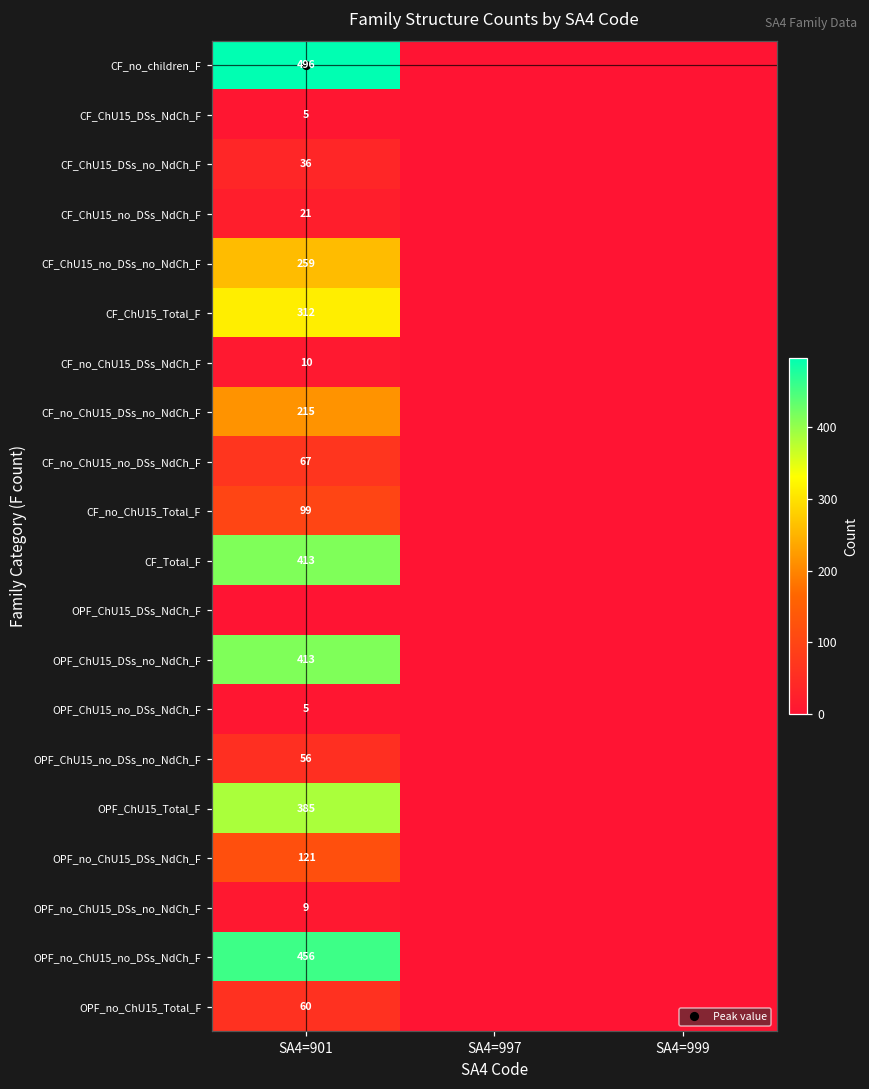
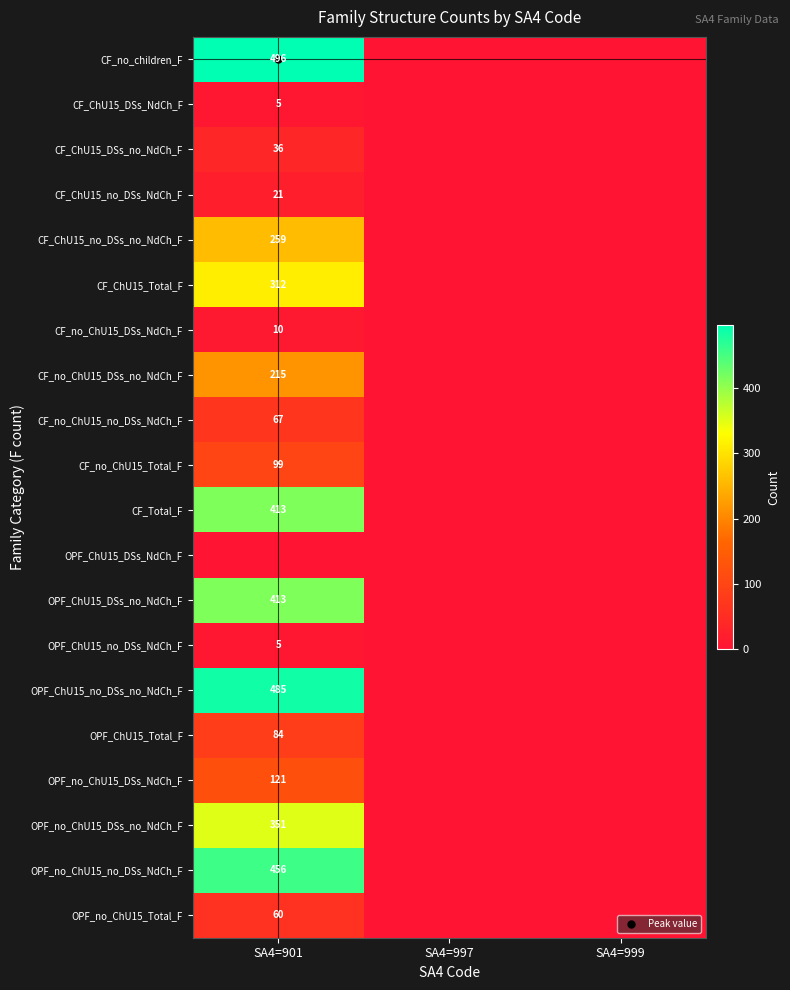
  {
    "CF_ChU15_DSs_NdCh_F": {
      "SA4=901": 5
    },
    "CF_ChU15_DSs_no_NdCh_F": {
      "SA4=901": 36
    },
    "CF_ChU15_no_DSs_NdCh_F": {
      "SA4=901": 21
    },
    "CF_ChU15_no_DSs_no_NdCh_F": {
      "SA4=901": 259
    },
    "CF_ChU15_Total_F": {
      "SA4=901": 312
    },
    "CF_no_ChU15_DSs_NdCh_F": {
      "SA4=901": 10
    },
    "CF_no_ChU15_DSs_no_NdCh_F": {
      "SA4=901": 215
    },
    "CF_no_ChU15_no_DSs_NdCh_F": {
      "SA4=901": 67
    },
    "CF_no_ChU15_Total_F": {
      "SA4=901": 99
    },
    "CF_Total_F": {
      "SA4=901": 413
    },
    "OPF_ChU15_DSs_no_NdCh_F": {
      "SA4=901": 413
    },
    "OPF_ChU15_no_DSs_NdCh_F": {
      "SA4=901": 5
    },
    "OPF_ChU15_no_DSs_no_NdCh_F": {
-     "SA4=901": 56
+     "SA4=901": 485
    },
    "OPF_ChU15_Total_F": {
-     "SA4=901": 385
+     "SA4=901": 84
    },
    "OPF_no_ChU15_DSs_NdCh_F": {
      "SA4=901": 121
    },
    "OPF_no_ChU15_DSs_no_NdCh_F": {
-     "SA4=901": 9
+     "SA4=901": 351
    },
    "OPF_no_ChU15_no_DSs_NdCh_F": {
      "SA4=901": 456
    },
    "OPF_no_ChU15_Total_F": {
      "SA4=901": 60
    }
  }
